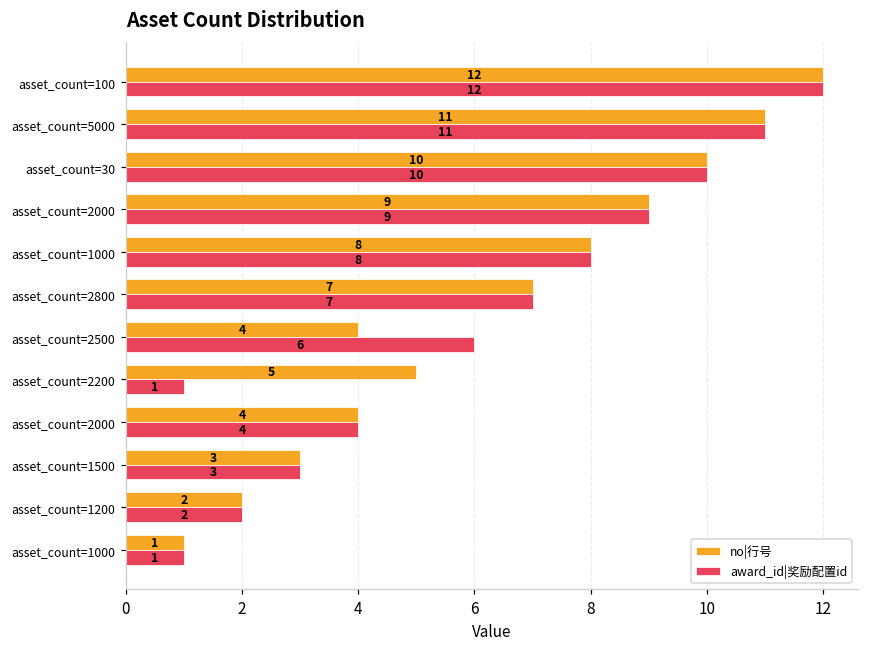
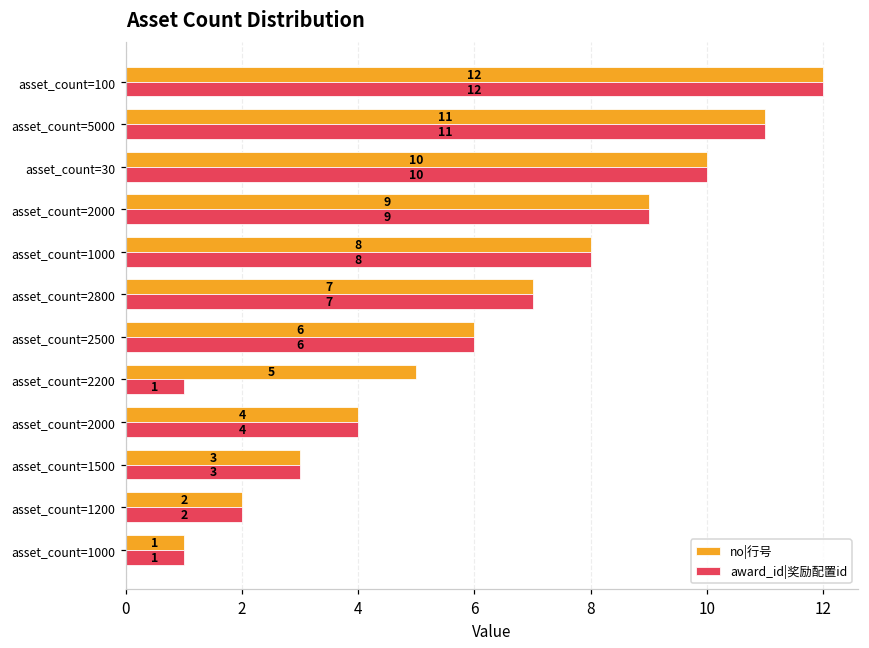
  {
    "no|行号": {
      "asset_count=100": 12,
      "asset_count=5000": 11,
      "asset_count=30": 10,
      "asset_count=2800": 7,
-     "asset_count=2500": 4,
+     "asset_count=2500": 6,
      "asset_count=2200": 5,
      "asset_count=1500": 3,
      "asset_count=1200": 2
    },
    "award_id|奖励配置id": {
      "asset_count=100": 12,
      "asset_count=5000": 11,
      "asset_count=30": 10,
      "asset_count=2800": 7,
      "asset_count=2500": 6,
      "asset_count=2200": 1,
      "asset_count=1500": 3,
      "asset_count=1200": 2
    }
  }
